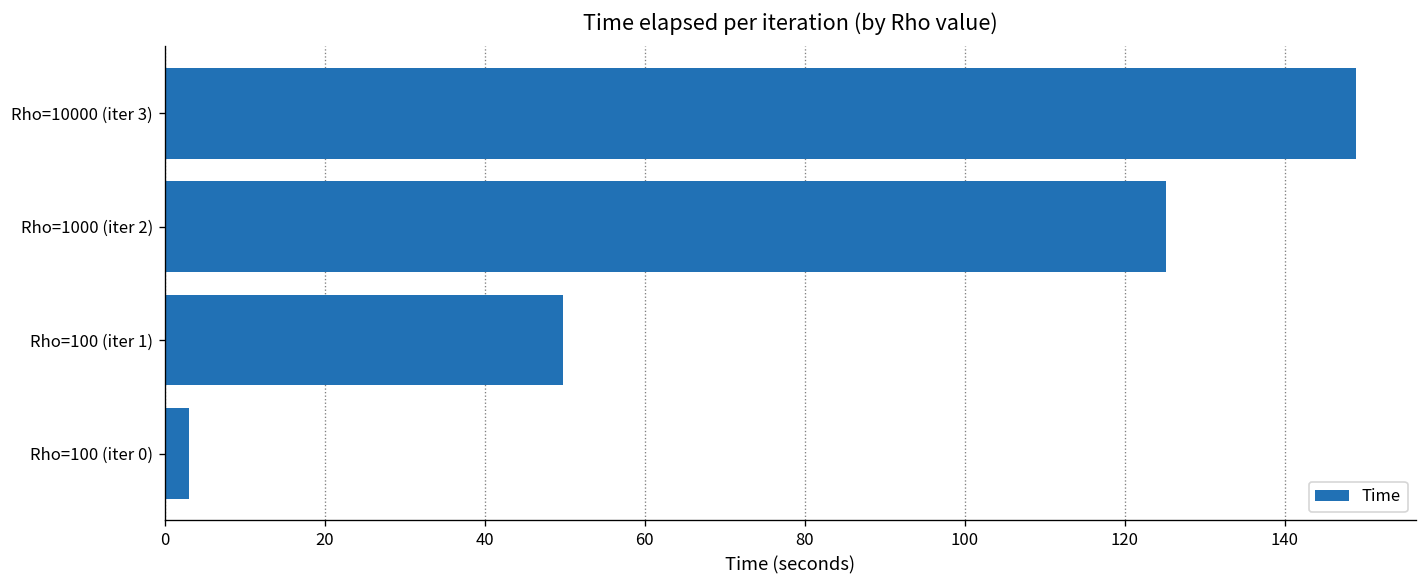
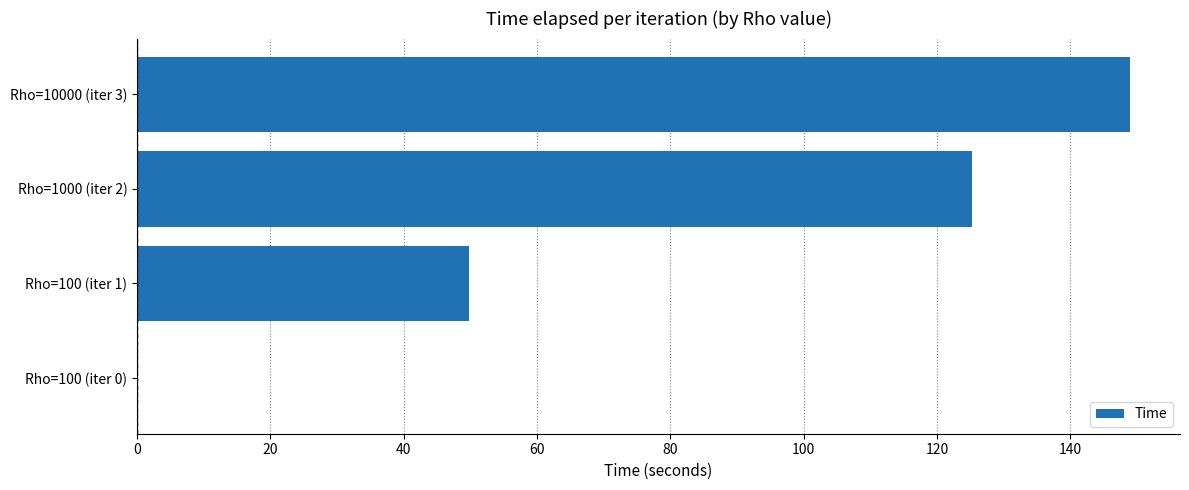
  {
    "Rho=10000 (iter 3)": 149,
    "Rho=1000 (iter 2)": 125,
    "Rho=100 (iter 1)": 50,
-   "Rho=100 (iter 0)": 3
+   "Rho=100 (iter 0)": 0
  }
